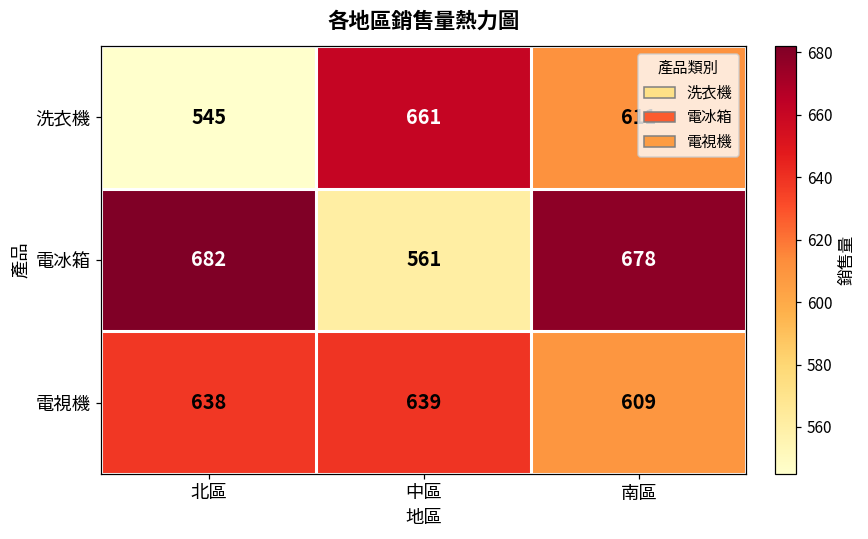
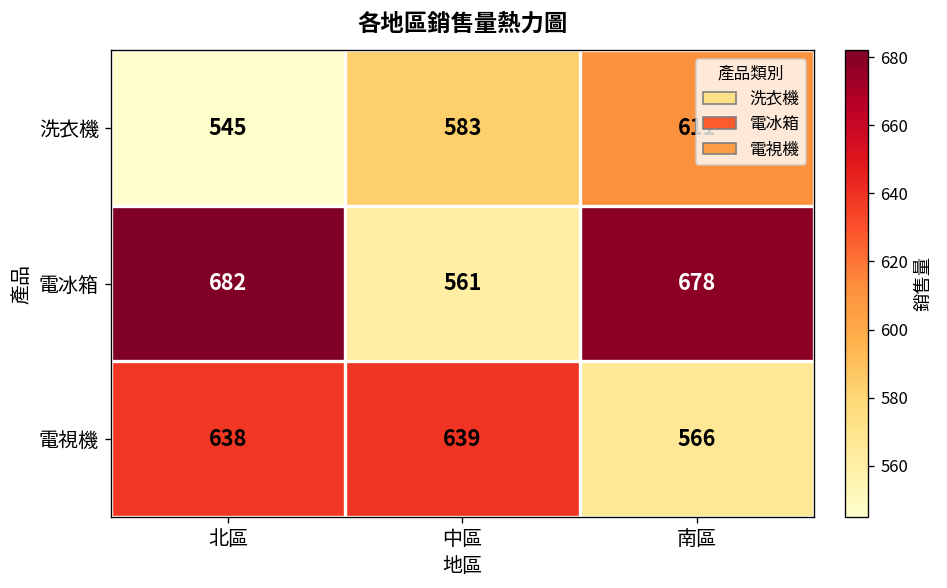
  {
    "洗衣機": {
      "北區": 545,
-     "中區": 661
+     "中區": 583
    },
    "電冰箱": {
      "北區": 682,
      "中區": 561,
      "南區": 678
    },
    "電視機": {
      "北區": 638,
      "中區": 639,
-     "南區": 609
+     "南區": 566
    }
  }
